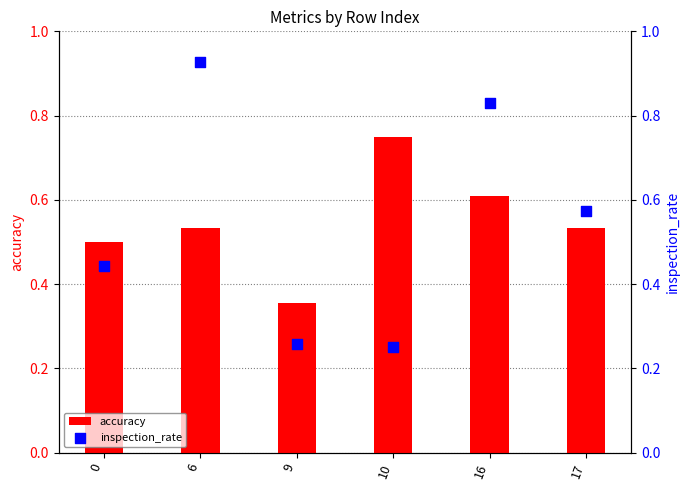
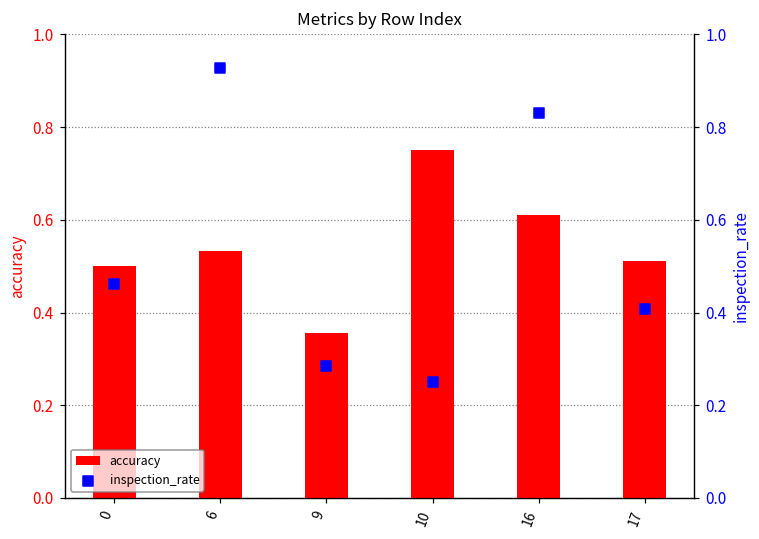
  {
    "accuracy": {
      "0": 0.50,
      "6": 0.53,
      "9": 0.36,
      "10": 0.75,
      "16": 0.61,
-     "17": 0.53
+     "17": 0.51
    },
    "inspection_rate": {
-     "0": 0.44,
-     "9": 0.26,
-     "17": 0.57
+     "0": 0.46,
+     "9": 0.29,
+     "17": 0.41
    }
  }
